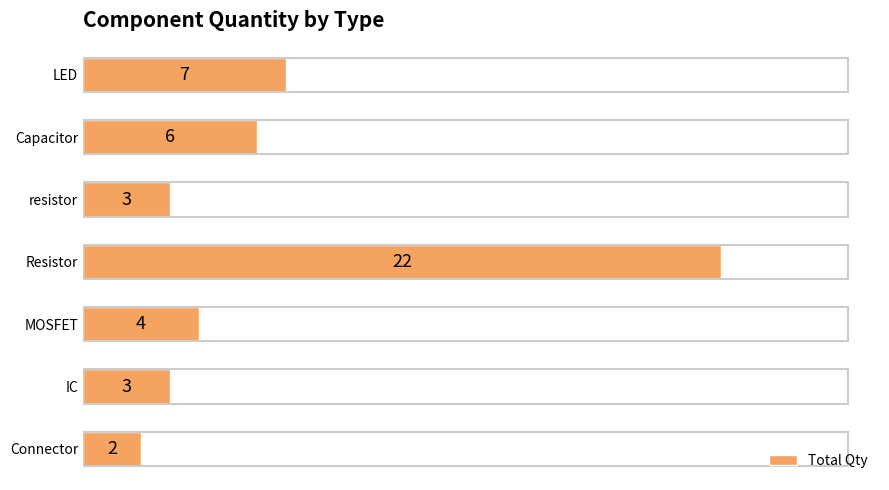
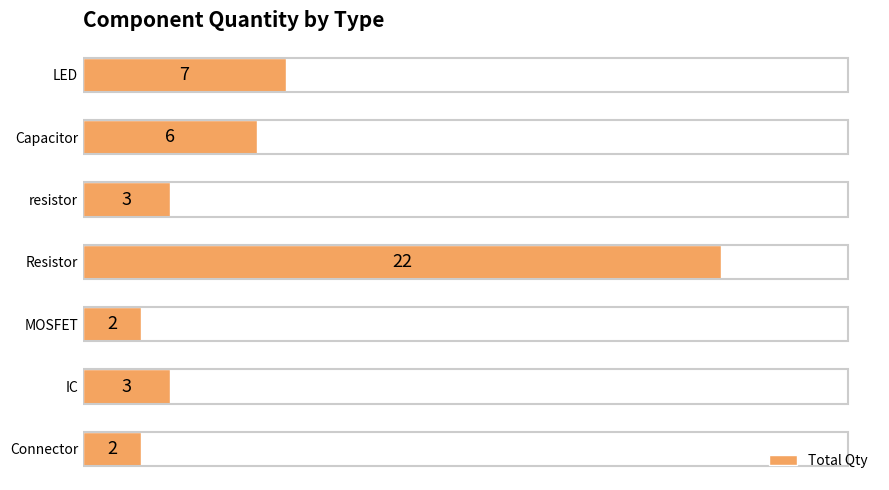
  {
    "LED": 7,
    "Capacitor": 6,
    "resistor": 3,
    "Resistor": 22,
-   "MOSFET": 4,
+   "MOSFET": 2,
    "IC": 3,
    "Connector": 2
  }
